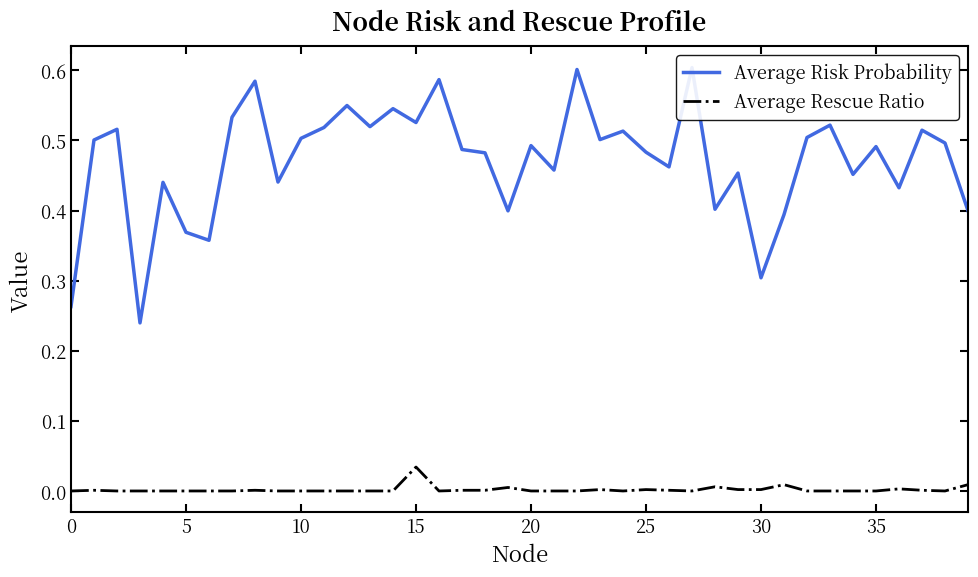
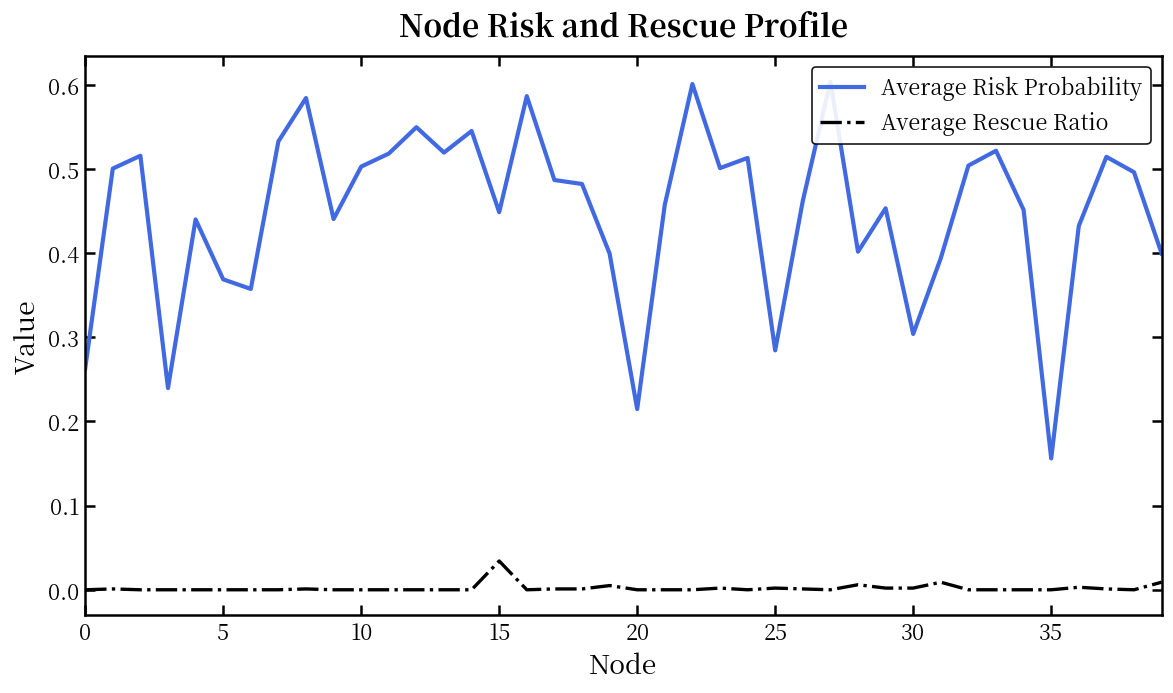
  {
    "Average Risk Probability": {
      "0": 0.26,
      "5": 0.37,
      "10": 0.50,
-     "15": 0.53,
-     "20": 0.49,
-     "25": 0.48,
+     "15": 0.45,
+     "20": 0.21,
+     "25": 0.28,
      "30": 0.30,
-     "35": 0.49
+     "35": 0.16
    },
    "Average Rescue Ratio": {
      "0": 0.00,
      "5": 0.00,
      "10": 0.00,
      "15": 0.03,
      "20": 0.00,
      "25": 0.00,
      "30": 0.00,
      "35": 0.00
    }
  }
